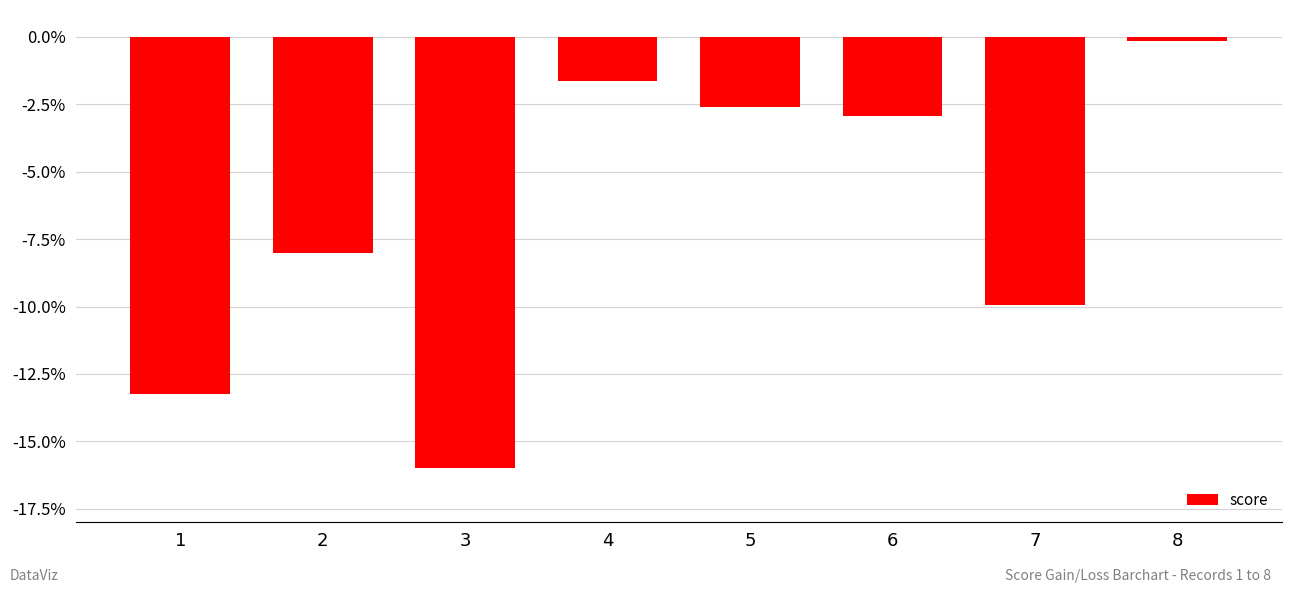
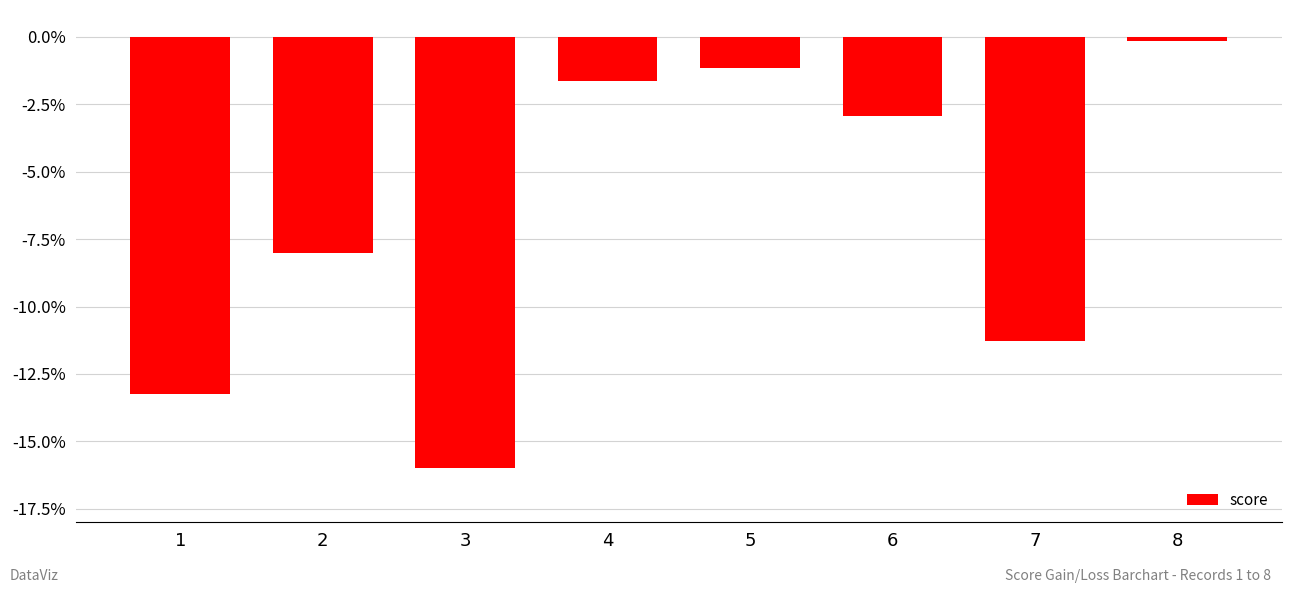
  {
    "1": "-13.2%",
    "2": "-8.0%",
    "3": "-16.0%",
    "4": "-1.6%",
-   "5": "-2.6%",
+   "5": "-1.1%",
    "6": "-2.9%",
-   "7": "-10.0%",
+   "7": "-11.3%",
    "8": "-0.2%"
  }
